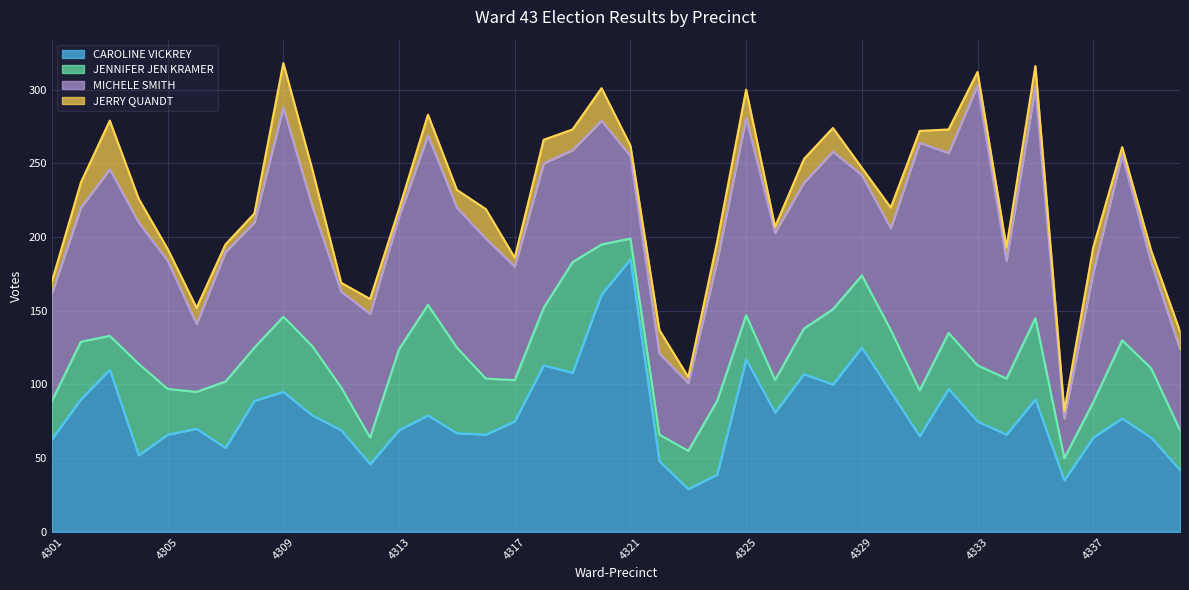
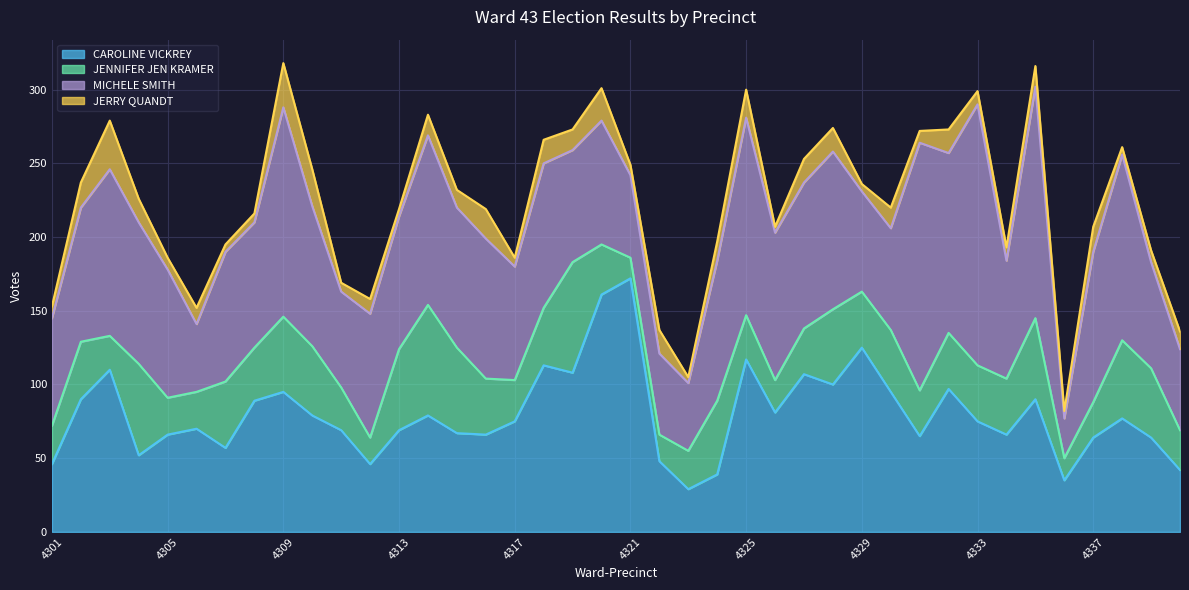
  {
    "CAROLINE VICKREY": {
-     "4301": 63,
+     "4301": 46,
      "4305": 66,
      "4309": 95,
      "4313": 69,
      "4317": 75,
-     "4321": 185,
+     "4321": 172,
      "4325": 117,
      "4329": 125,
      "4333": 75,
      "4337": 64
    },
    "JENNIFER JEN KRAMER": {
      "4301": 26,
-     "4305": 31,
+     "4305": 25,
      "4309": 51,
      "4313": 55,
      "4317": 28,
      "4321": 14,
      "4325": 30,
-     "4329": 49,
+     "4329": 38,
      "4333": 38,
      "4337": 24
    },
    "MICHELE SMITH": {
      "4301": 73,
      "4305": 87,
      "4309": 142,
      "4313": 90,
      "4317": 77,
      "4321": 56,
      "4325": 134,
      "4329": 68,
-     "4333": 190,
-     "4337": 88
+     "4333": 177,
+     "4337": 102
    },
    "JERRY QUANDT": {
      "4301": 8,
      "4305": 8,
      "4309": 30,
      "4313": 5,
      "4317": 6,
      "4321": 7,
      "4325": 19,
      "4329": 5,
      "4333": 9,
      "4337": 17
    }
  }
